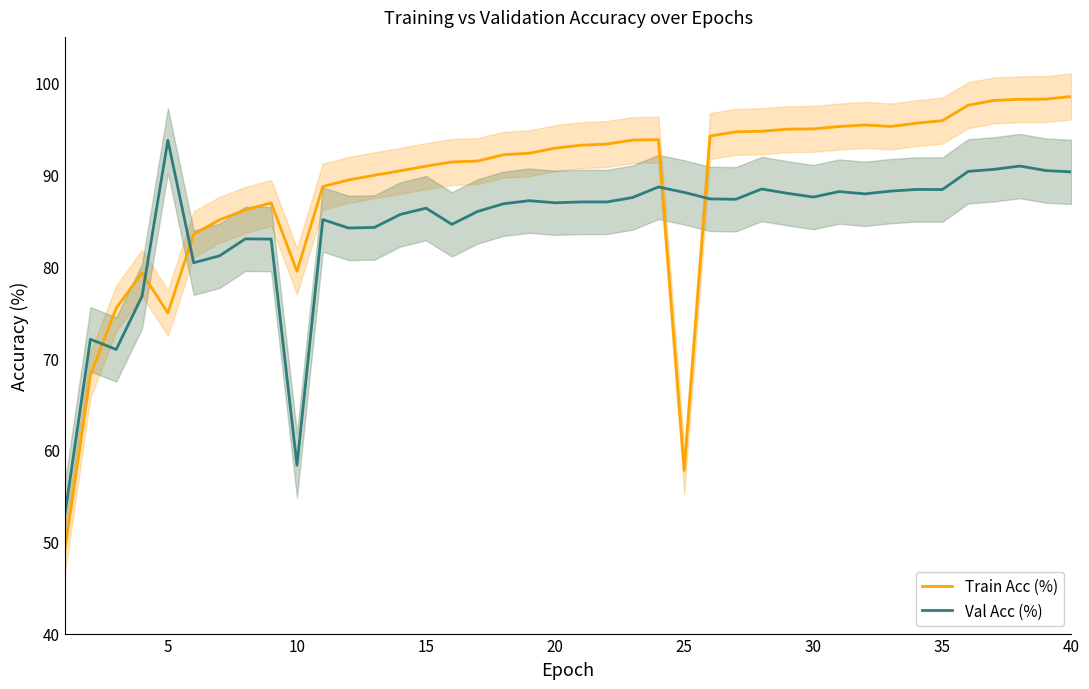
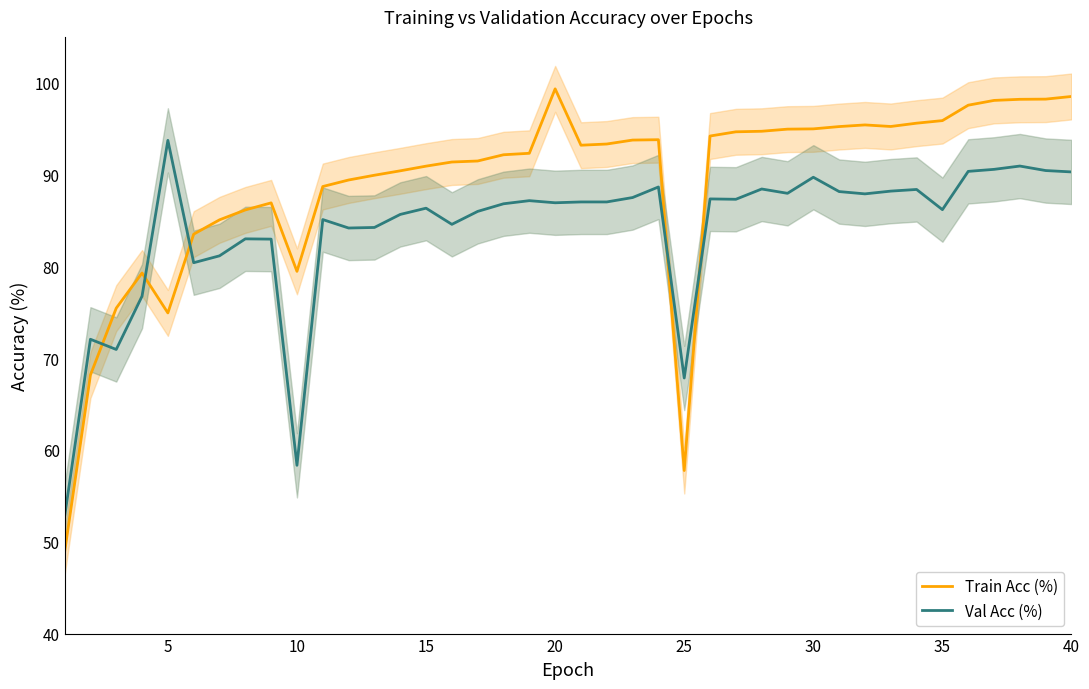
  {
    "Train Acc (%)": {
      "5": 75,
      "10": 79,
      "15": 91,
-     "20": 93,
+     "20": 99,
      "25": 58,
      "30": 95,
      "35": 96,
      "40": 99
    },
    "Val Acc (%)": {
      "5": 94,
      "10": 58,
      "15": 86,
      "20": 87,
-     "25": 88,
-     "30": 88,
-     "35": 88,
+     "25": 68,
+     "30": 90,
+     "35": 86,
      "40": 90
    }
  }
